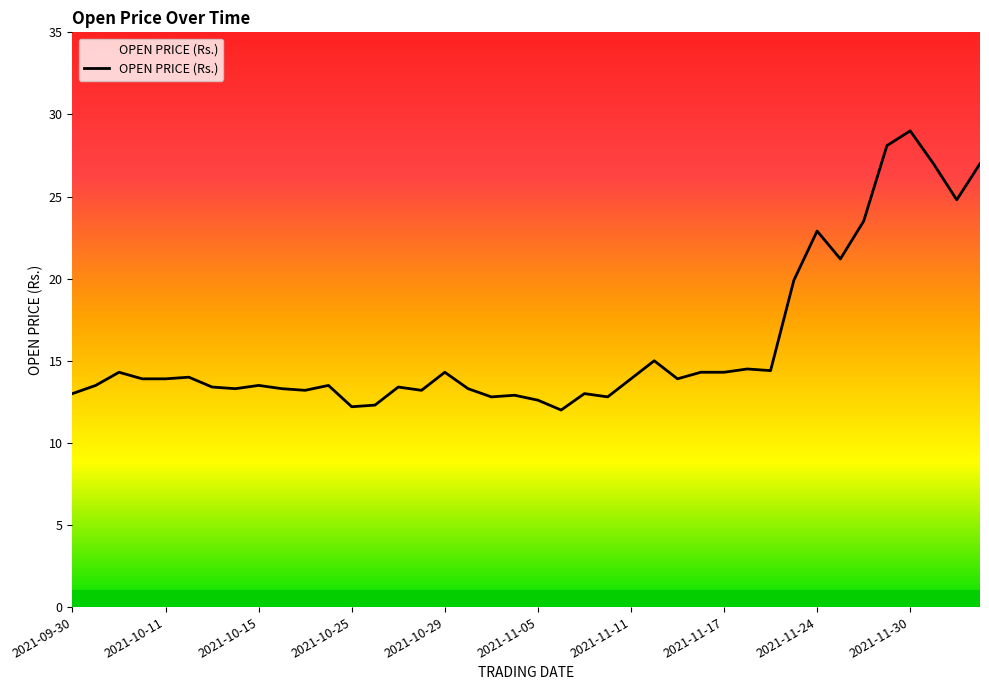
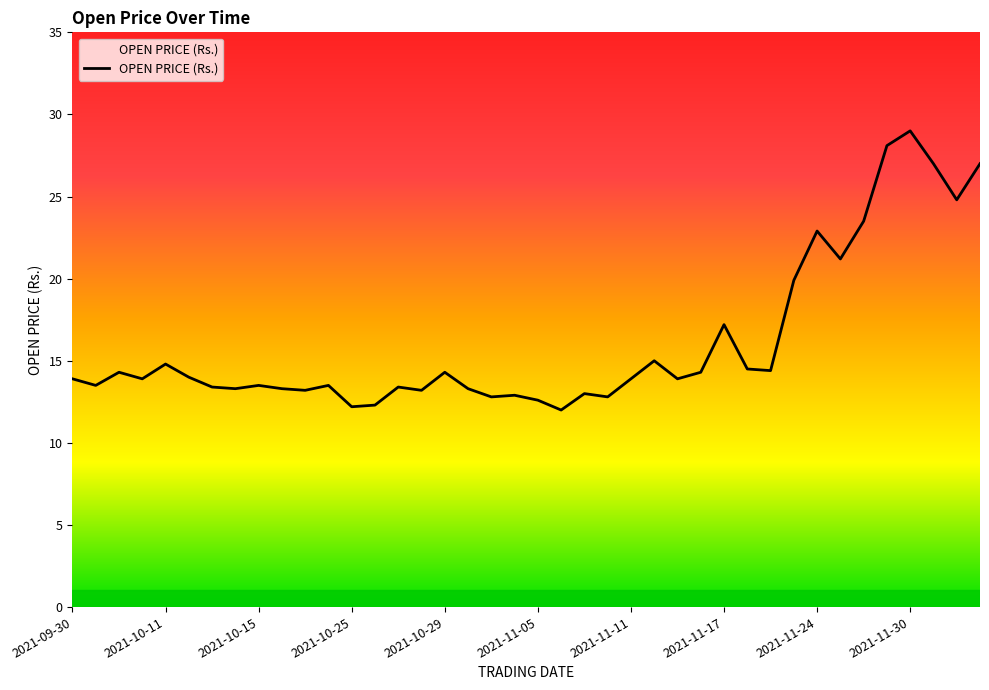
  {
-   "2021-09-30": 13.0,
-   "2021-10-11": 13.9,
+   "2021-09-30": 13.9,
+   "2021-10-11": 14.8,
    "2021-10-15": 13.5,
    "2021-10-25": 12.2,
    "2021-10-29": 14.3,
    "2021-11-05": 12.6,
    "2021-11-11": 13.9,
-   "2021-11-17": 14.3,
+   "2021-11-17": 17.2,
    "2021-11-24": 22.9,
    "2021-11-30": 29.0
  }
